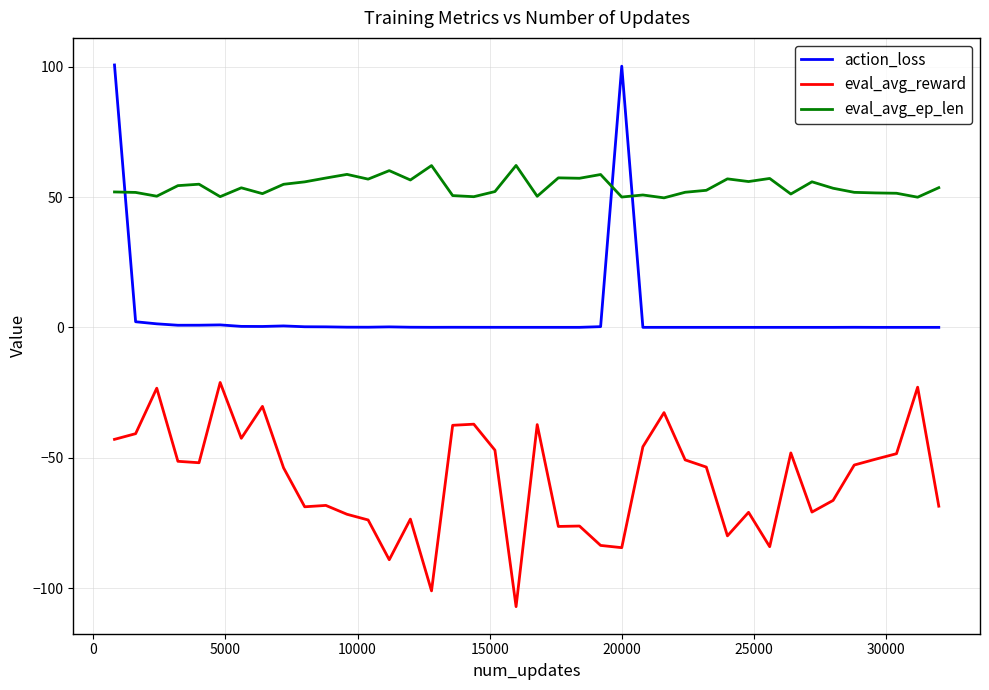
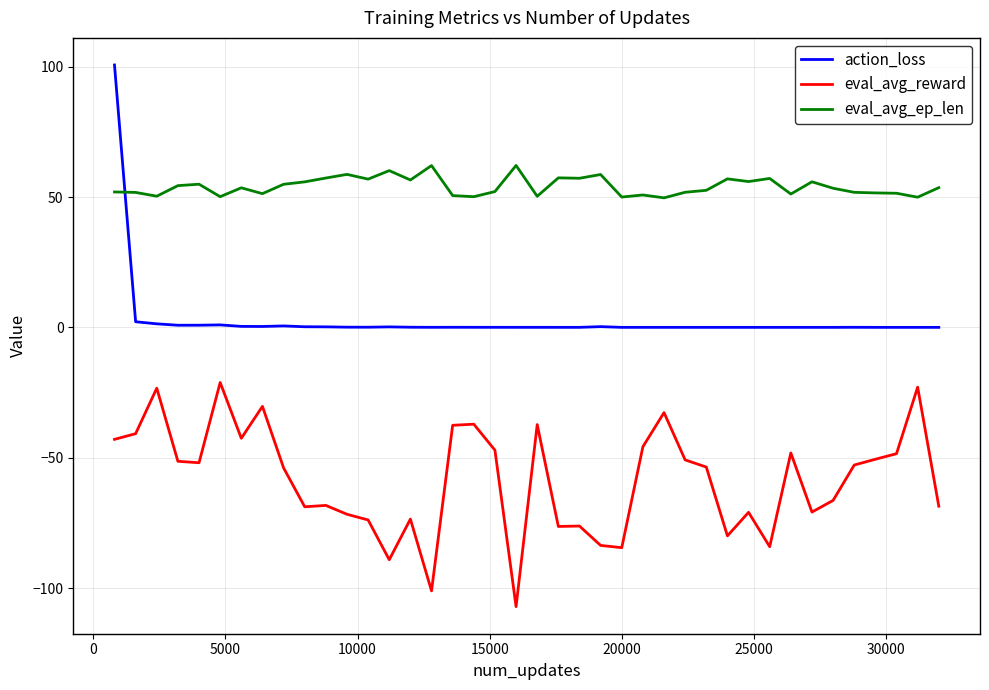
  {
    "action_loss": {
-     "20000": 100
+     "20000": 0
    },
    "eval_avg_reward": {
      "20000": -85
    },
    "eval_avg_ep_len": {
      "20000": 50
    }
  }
